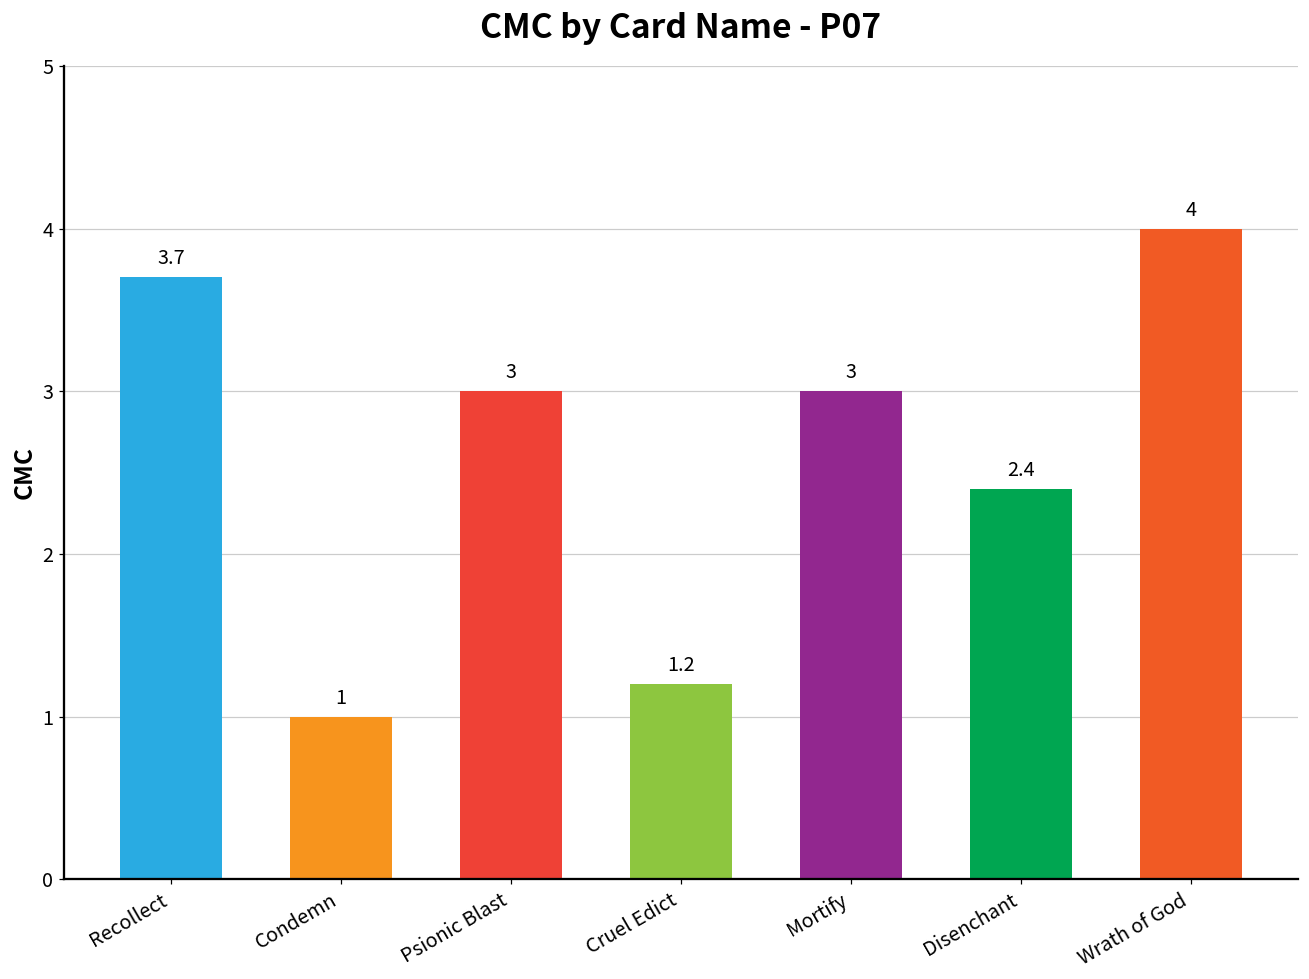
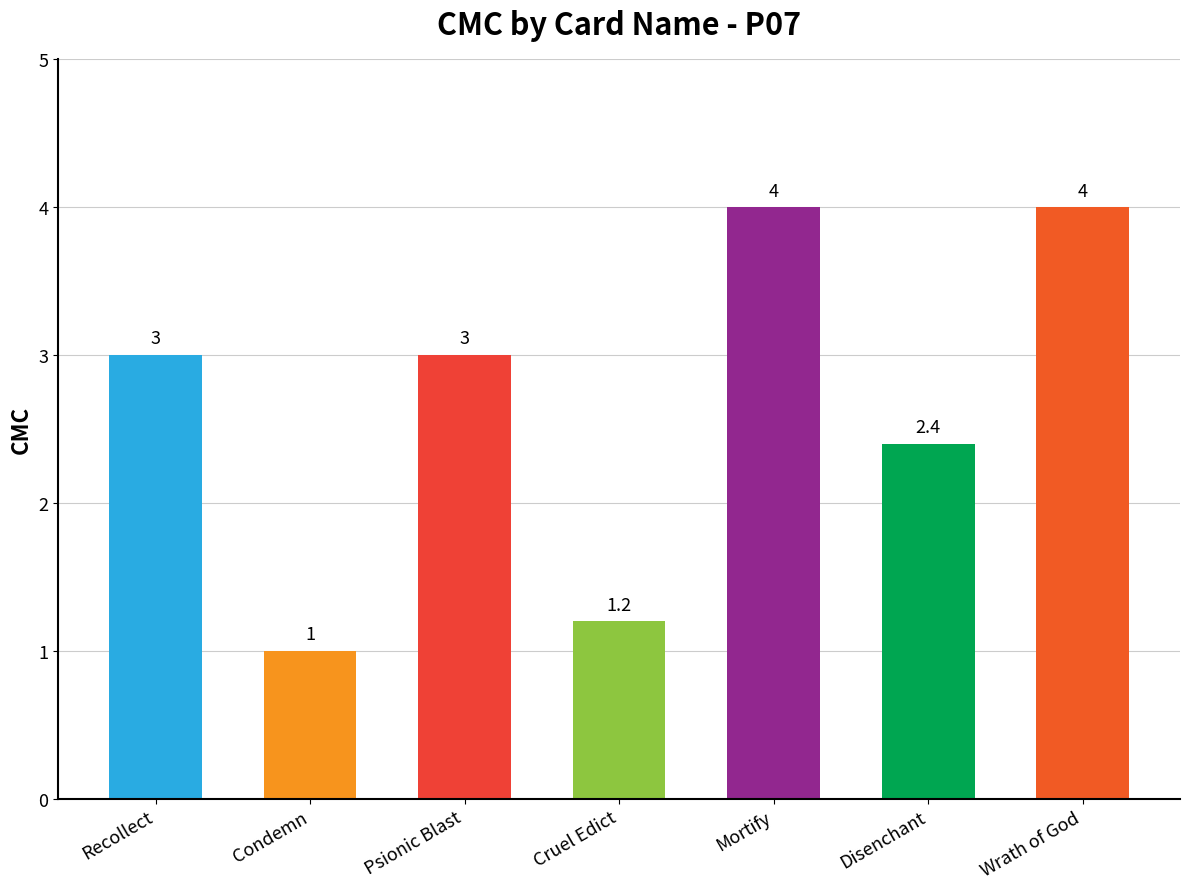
  {
-   "Recollect": 3.7,
+   "Recollect": 3,
    "Condemn": 1,
    "Psionic Blast": 3,
    "Cruel Edict": 1.2,
-   "Mortify": 3,
+   "Mortify": 4,
    "Disenchant": 2.4,
    "Wrath of God": 4
  }
